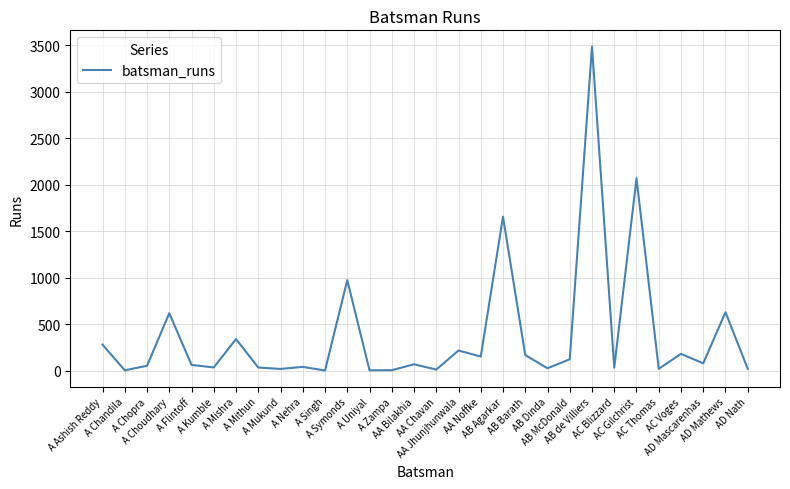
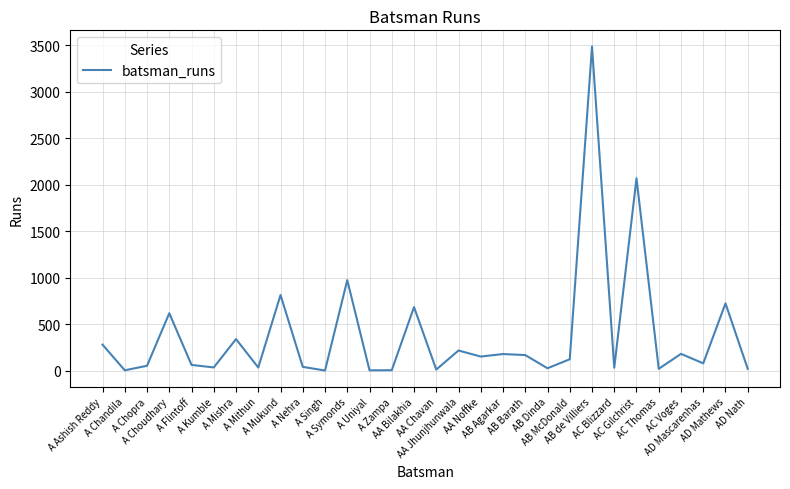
  {
    "A Ashish Reddy": 300,
    "A Chandila": 0,
    "A Chopra": 100,
    "A Choudhary": 600,
    "A Flintoff": 100,
    "A Kumble": 0,
    "A Mishra": 300,
    "A Mithun": 0,
-   "A Mukund": 0,
+   "A Mukund": 800,
    "A Nehra": 0,
    "A Singh": 0,
    "A Symonds": 1000,
    "A Uniyal": 0,
    "A Zampa": 0,
-   "AA Bilakhia": 100,
+   "AA Bilakhia": 700,
    "AA Chavan": 0,
    "AA Jhunjhunwala": 200,
    "AA Noffke": 200,
-   "AB Agarkar": 1700,
+   "AB Agarkar": 200,
    "AB Barath": 200,
    "AB Dinda": 0,
    "AB McDonald": 100,
    "AB de Villiers": 3500,
    "AC Blizzard": 0,
    "AC Gilchrist": 2100,
    "AC Thomas": 0,
    "AC Voges": 200,
    "AD Mascarenhas": 100,
-   "AD Mathews": 600,
+   "AD Mathews": 700,
    "AD Nath": 0
  }
